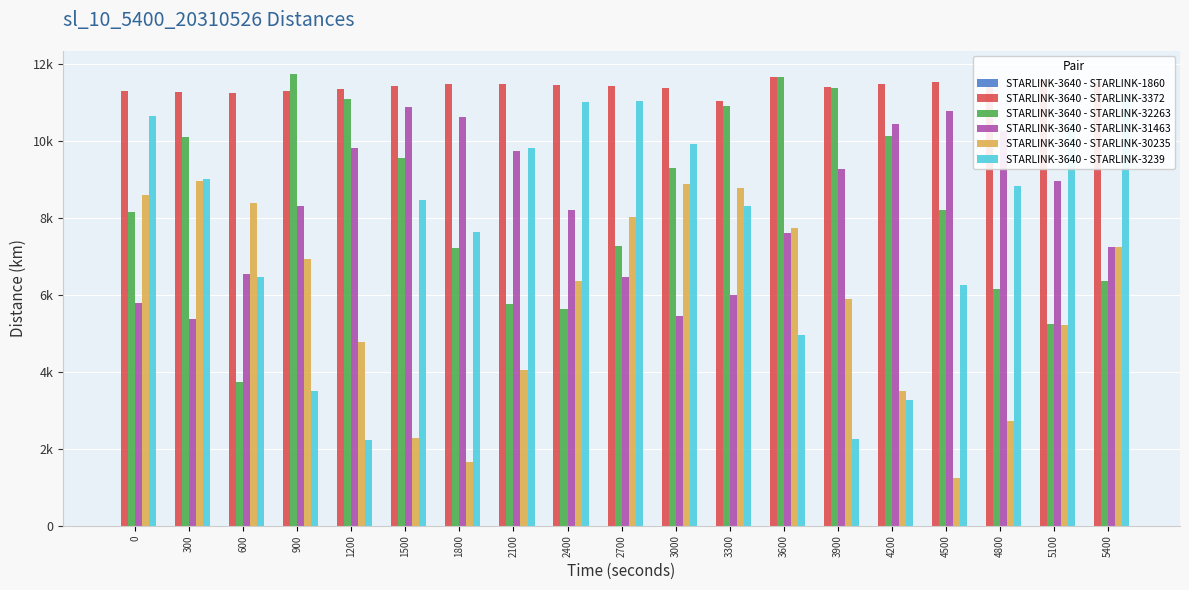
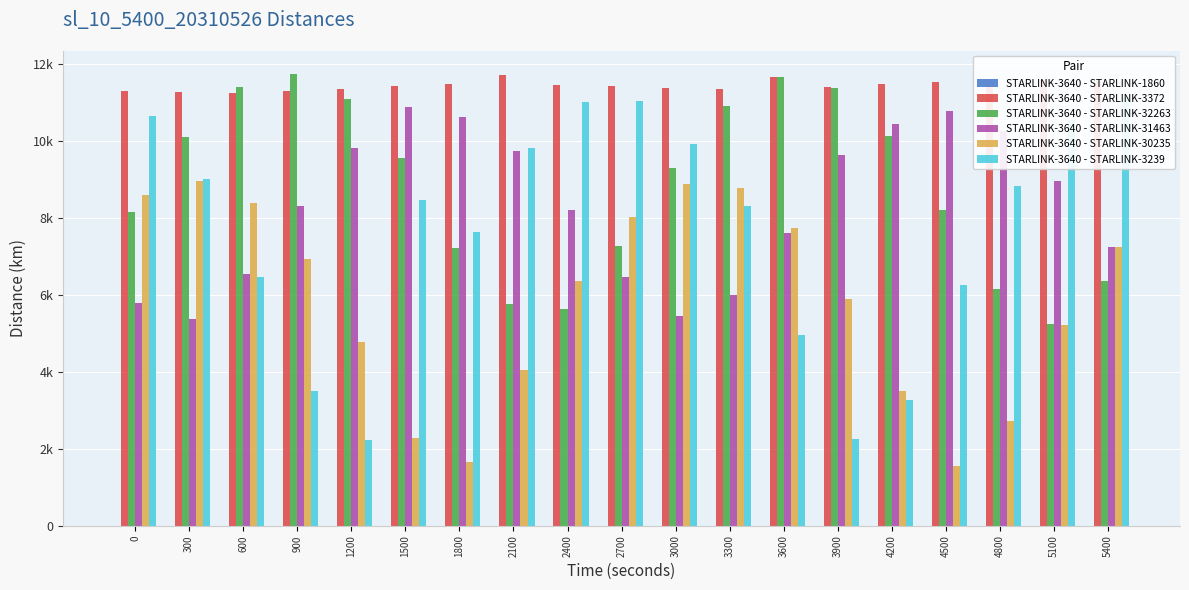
  {
    "STARLINK-3640 - STARLINK-1860": {
      "0": 0,
      "300": 0,
      "600": 0,
      "900": 0,
      "1200": 0,
      "1500": 0,
      "1800": 0,
      "2100": 0,
      "2400": 0,
      "2700": 0,
      "3000": 0,
      "3300": 0,
      "3600": 0,
      "3900": 0,
      "4200": 0,
      "4500": 0,
      "4800": 0,
      "5100": 0,
      "5400": 0
    },
    "STARLINK-3640 - STARLINK-3372": {
      "0": 11300,
      "300": 11300,
      "600": 11300,
      "900": 11300,
      "1200": 11400,
      "1500": 11400,
      "1800": 11500,
-     "2100": 11500,
+     "2100": 11700,
      "2400": 11500,
      "2700": 11400,
      "3000": 11400,
-     "3300": 11000,
+     "3300": 11300,
      "3600": 11700,
      "3900": 11400,
      "4200": 11500,
      "4500": 11600
    },
    "STARLINK-3640 - STARLINK-32263": {
      "0": 8200,
      "300": 10100,
-     "600": 3700,
+     "600": 11400,
      "900": 11800,
      "1200": 11100,
      "1500": 9600,
      "1800": 7200,
      "2100": 5800,
      "2400": 5600,
      "2700": 7300,
      "3000": 9300,
      "3300": 10900,
      "3600": 11700,
      "3900": 11400,
      "4200": 10100,
      "4500": 8200,
      "4800": 6200,
      "5100": 5200,
      "5400": 6400
    },
    "STARLINK-3640 - STARLINK-31463": {
      "0": 5800,
      "300": 5400,
      "600": 6500,
      "900": 8300,
      "1200": 9800,
      "1500": 10900,
      "1800": 10600,
      "2100": 9700,
      "2400": 8200,
      "2700": 6500,
      "3000": 5500,
      "3300": 6000,
      "3600": 7600,
-     "3900": 9300,
+     "3900": 9600,
      "4200": 10400,
      "4500": 10800,
      "5100": 9000,
      "5400": 7200
    },
    "STARLINK-3640 - STARLINK-30235": {
      "0": 8600,
      "300": 9000,
      "600": 8400,
      "900": 6900,
      "1200": 4800,
      "1500": 2300,
      "1800": 1700,
      "2100": 4100,
      "2400": 6400,
      "2700": 8000,
      "3000": 8900,
      "3300": 8800,
      "3600": 7700,
      "3900": 5900,
      "4200": 3500,
-     "4500": 1300,
+     "4500": 1600,
      "4800": 2700,
      "5100": 5200,
      "5400": 7300
    },
    "STARLINK-3640 - STARLINK-3239": {
      "0": 10700,
      "300": 9000,
      "600": 6500,
      "900": 3500,
      "1200": 2200,
      "1500": 8500,
      "1800": 7600,
      "2100": 9800,
      "2400": 11000,
      "2700": 11000,
      "3000": 9900,
      "3300": 8300,
      "3600": 5000,
      "3900": 2300,
      "4200": 3300,
      "4500": 6200,
      "4800": 8800
    }
  }
